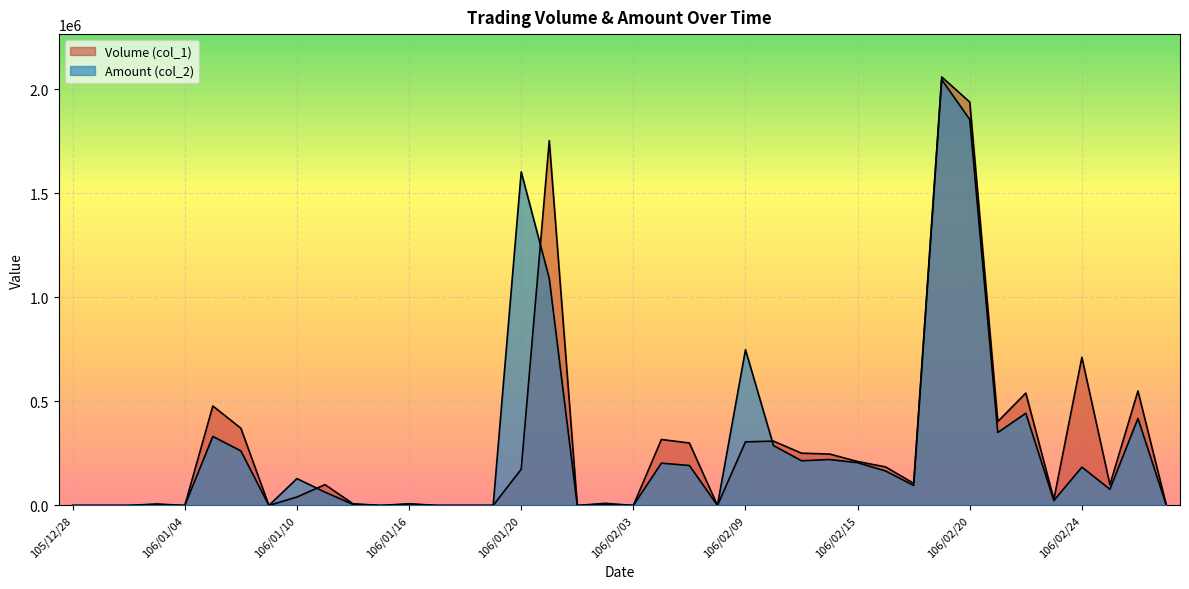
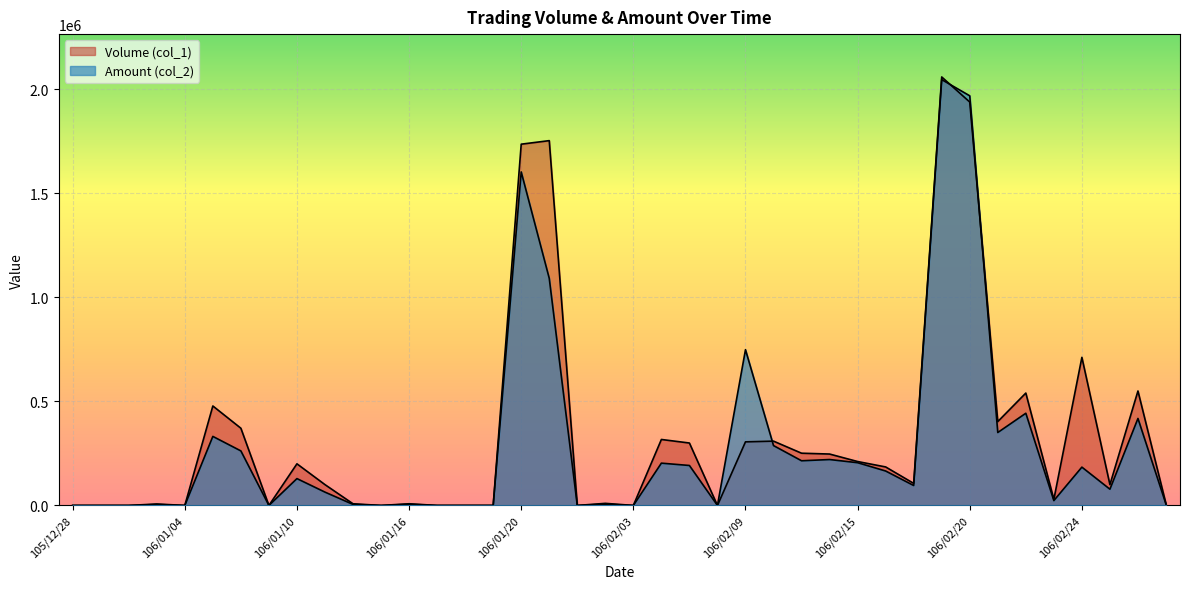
  {
    "Volume (col_1)": {
-     "106/01/10": 40000,
-     "106/01/20": 170000,
+     "106/01/10": 200000,
+     "106/01/20": 1740000,
      "106/02/09": 310000,
      "106/02/20": 1940000,
      "106/02/24": 710000
    },
    "Amount (col_2)": {
      "106/01/10": 130000,
      "106/01/20": 1600000,
      "106/02/09": 750000,
-     "106/02/20": 1850000,
+     "106/02/20": 1970000,
      "106/02/24": 180000
    }
  }
